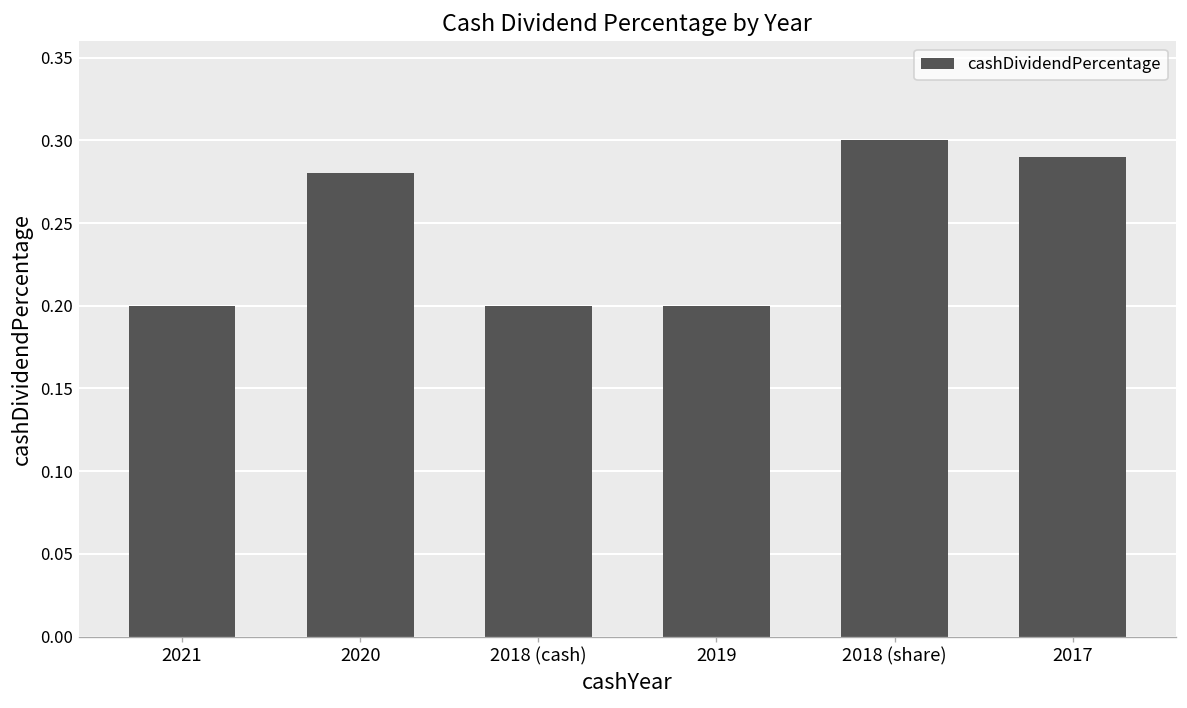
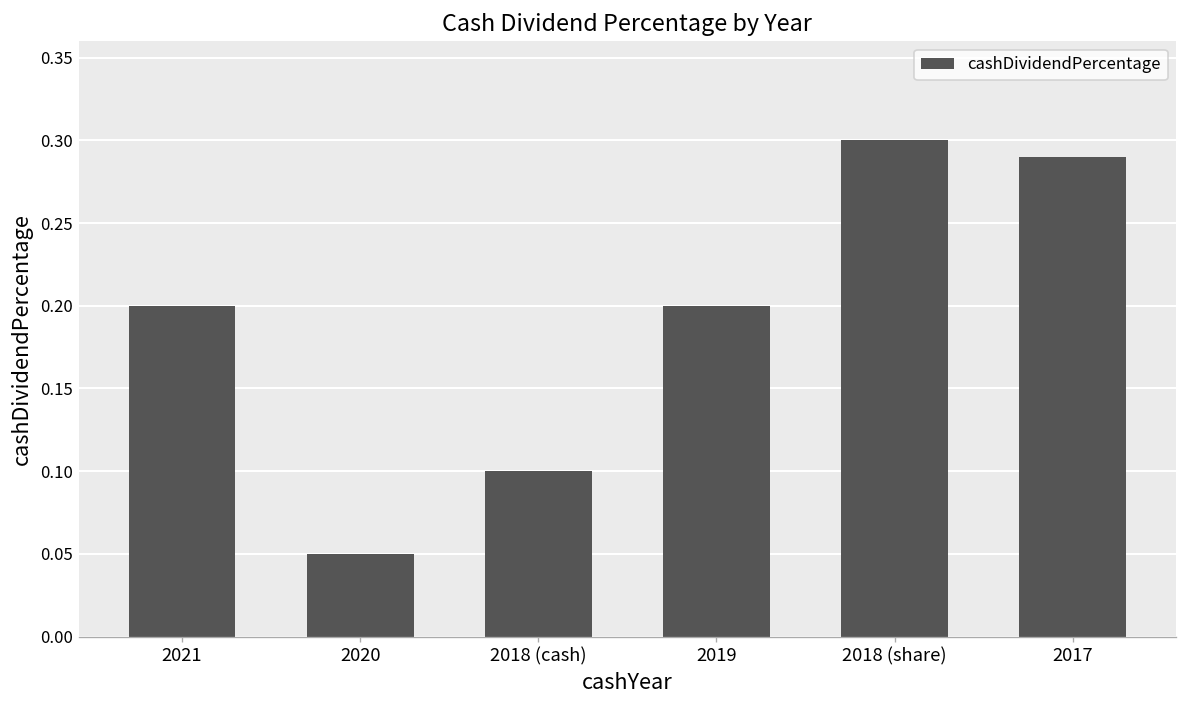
  {
    "2021": 0.20,
-   "2020": 0.28,
-   "2018 (cash)": 0.2,
+   "2020": 0.05,
+   "2018 (cash)": 0.1,
    "2019": 0.20,
    "2018 (share)": 0.30,
    "2017": 0.29
  }
